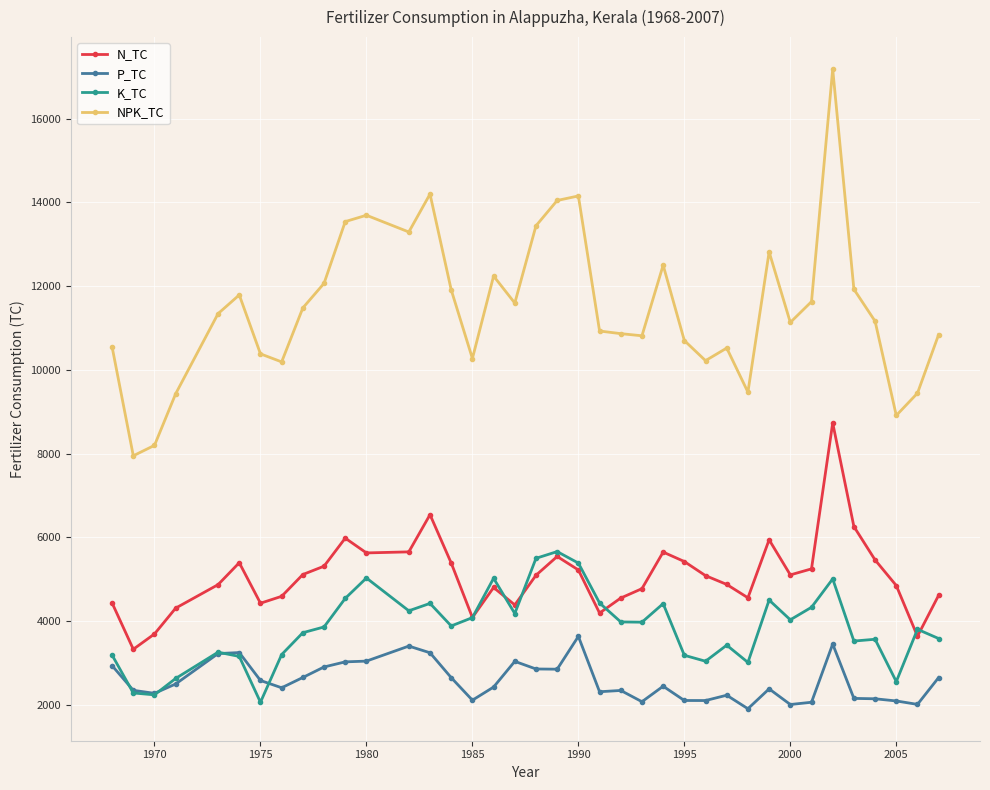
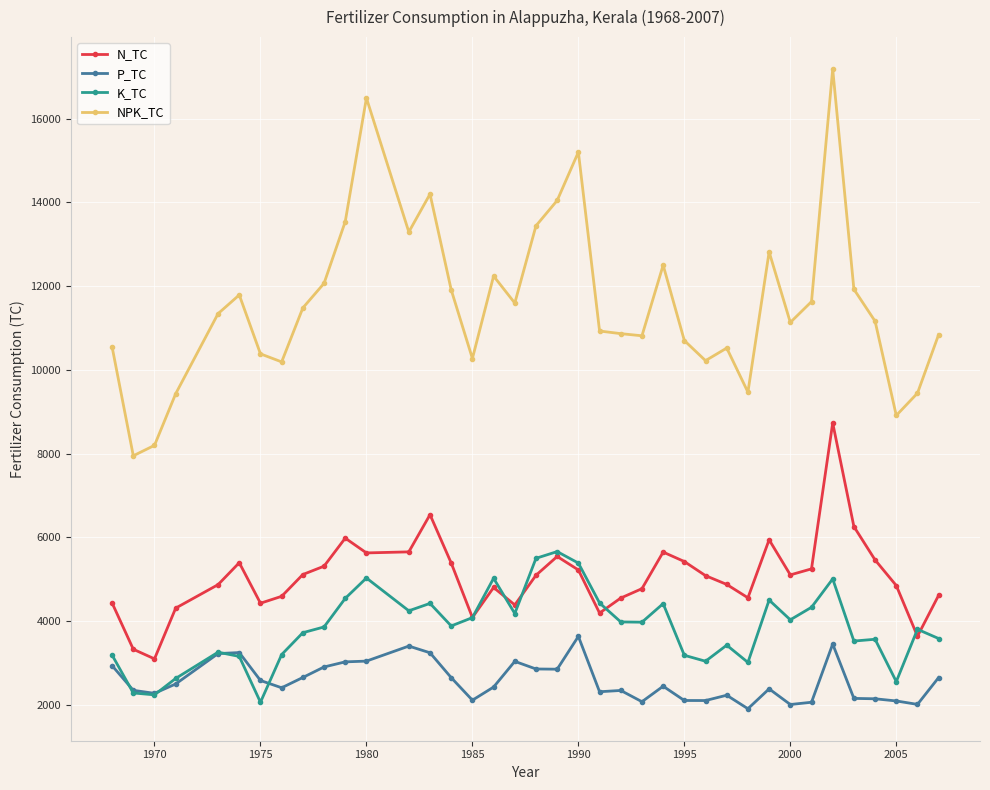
  {
    "N_TC": {
-     "1970": 3700,
+     "1970": 3100,
      "1975": 4400,
      "1980": 5600,
      "1990": 5200,
      "1995": 5400,
      "2000": 5100,
      "2005": 4800
    },
    "NPK_TC": {
      "1970": 8200,
      "1975": 10400,
-     "1980": 13700,
+     "1980": 16500,
      "1985": 10300,
-     "1990": 14200,
+     "1990": 15200,
      "1995": 10700,
      "2000": 11100,
      "2005": 8900
    }
  }
